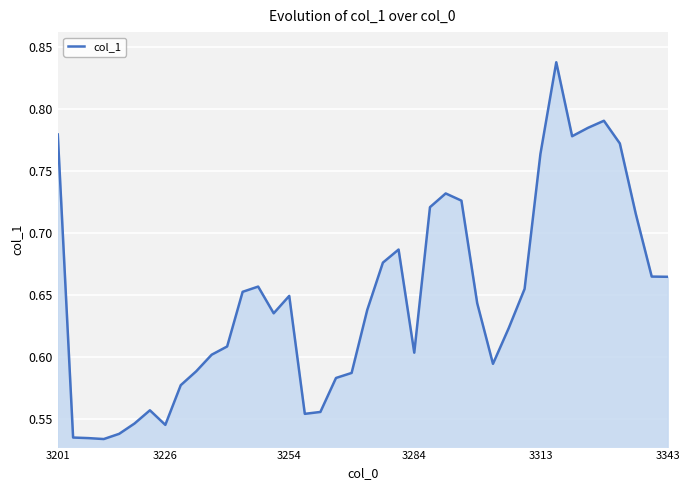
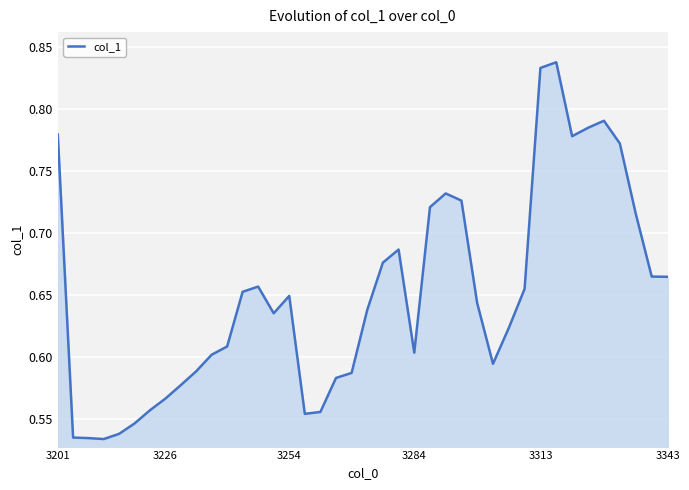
  {
    "3201": 0.779,
-   "3226": 0.545,
+   "3226": 0.566,
    "3254": 0.649,
    "3284": 0.603,
-   "3313": 0.764,
+   "3313": 0.833,
    "3343": 0.665
  }
